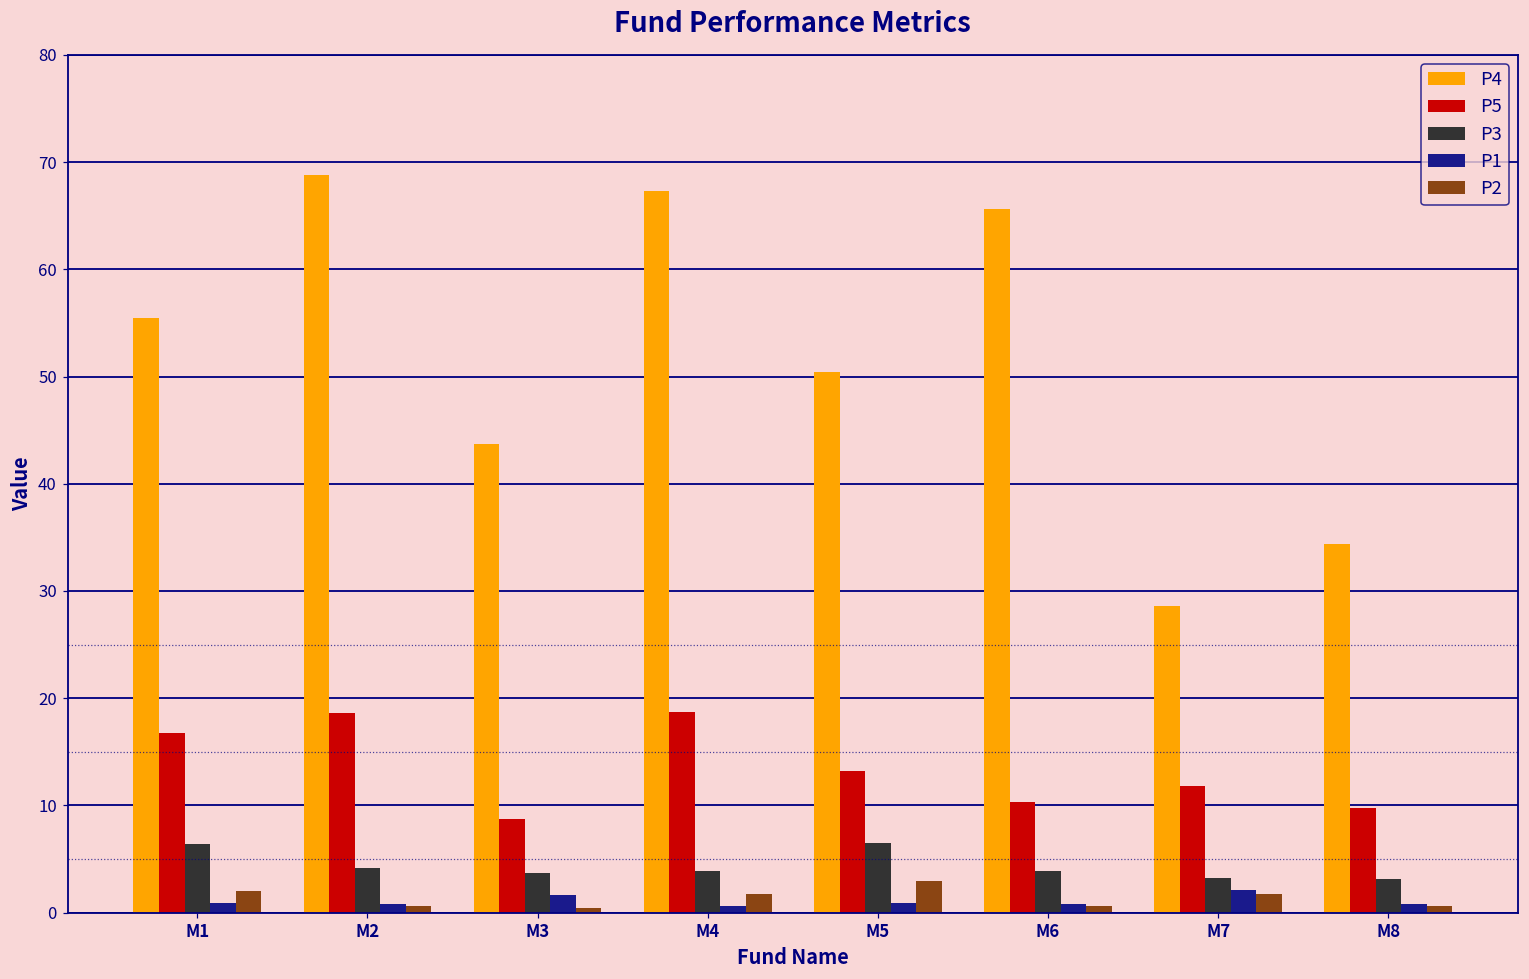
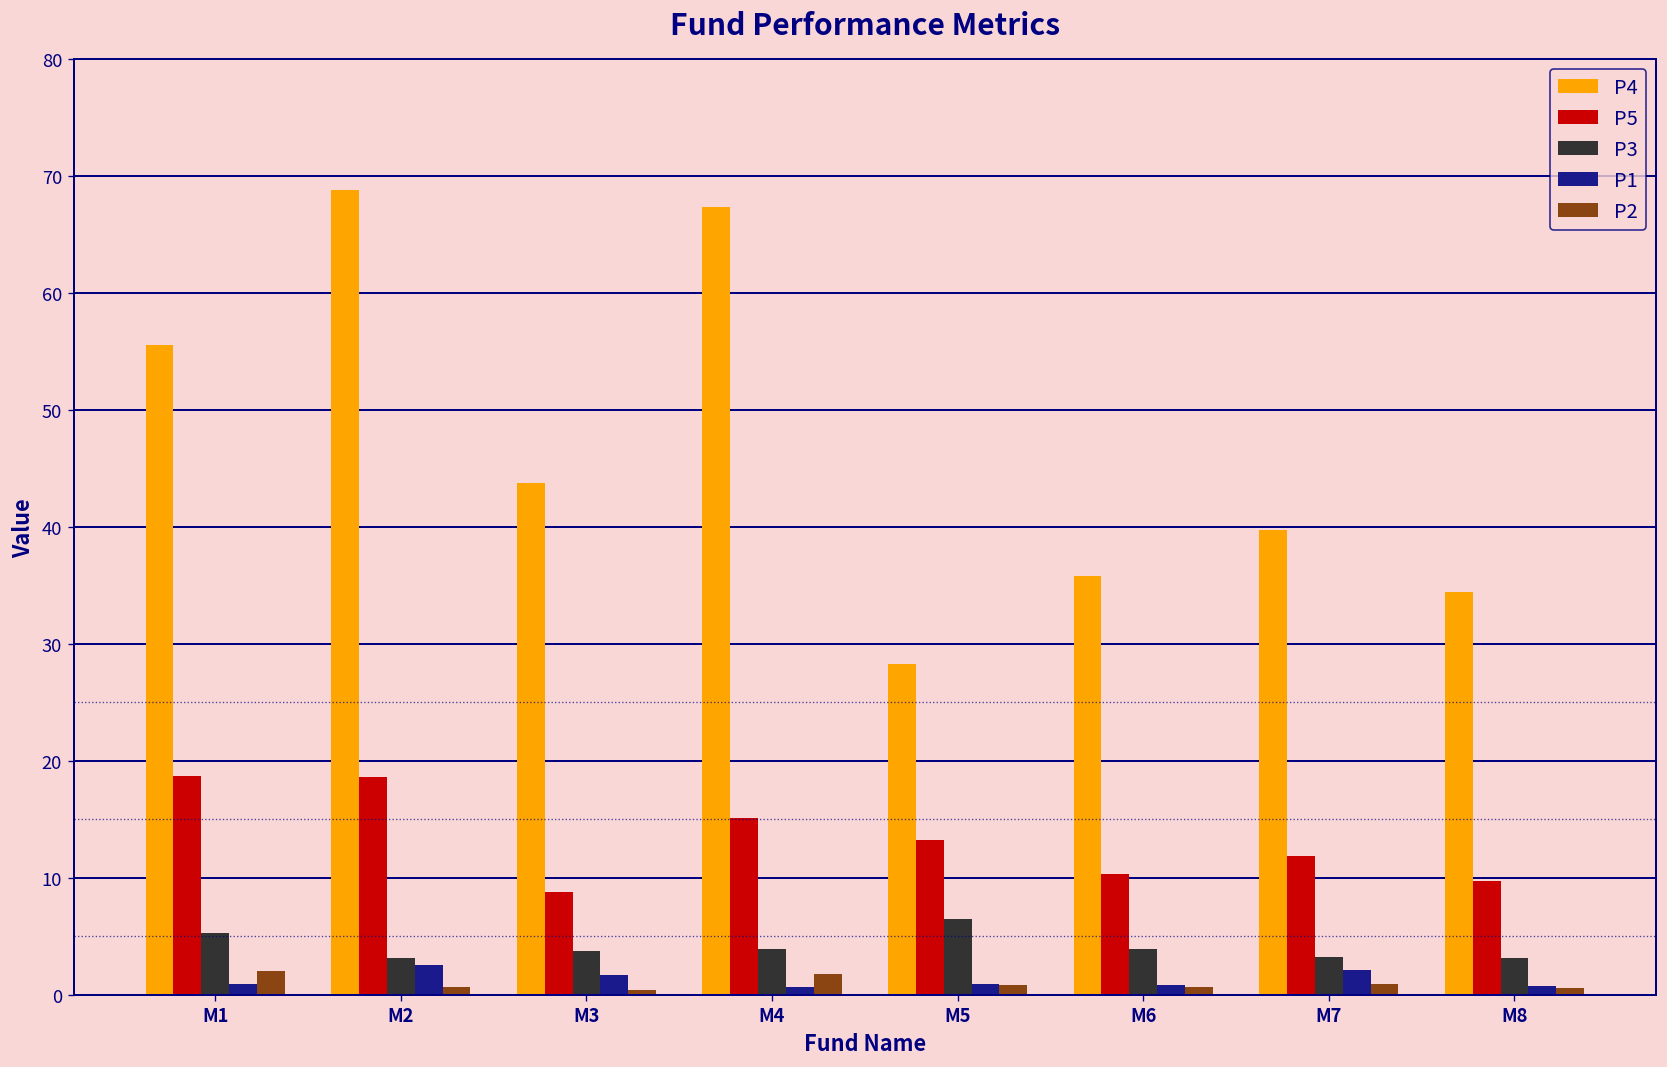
  {
    "P4": {
      "M1": 56,
      "M2": 69,
      "M3": 44,
      "M4": 67,
-     "M5": 50,
-     "M6": 66,
-     "M7": 29,
+     "M5": 28,
+     "M6": 36,
+     "M7": 40,
      "M8": 34
    },
    "P5": {
-     "M1": 17,
+     "M1": 19,
      "M2": 19,
      "M3": 9,
-     "M4": 19,
+     "M4": 15,
      "M5": 13,
      "M6": 10,
      "M7": 12,
      "M8": 10
    },
    "P3": {
-     "M1": 6,
-     "M2": 4,
+     "M1": 5,
+     "M2": 3,
      "M3": 4,
      "M4": 4,
      "M5": 7,
      "M6": 4,
      "M7": 3,
      "M8": 3
    },
    "P1": {
      "M1": 1,
-     "M2": 1,
+     "M2": 3,
      "M3": 2,
      "M4": 1,
      "M5": 1,
      "M6": 1,
      "M7": 2,
      "M8": 1
    },
    "P2": {
      "M1": 2,
      "M2": 1,
      "M3": 0,
      "M4": 2,
-     "M5": 3,
+     "M5": 1,
      "M6": 1,
-     "M7": 2,
+     "M7": 1,
      "M8": 1
    }
  }
